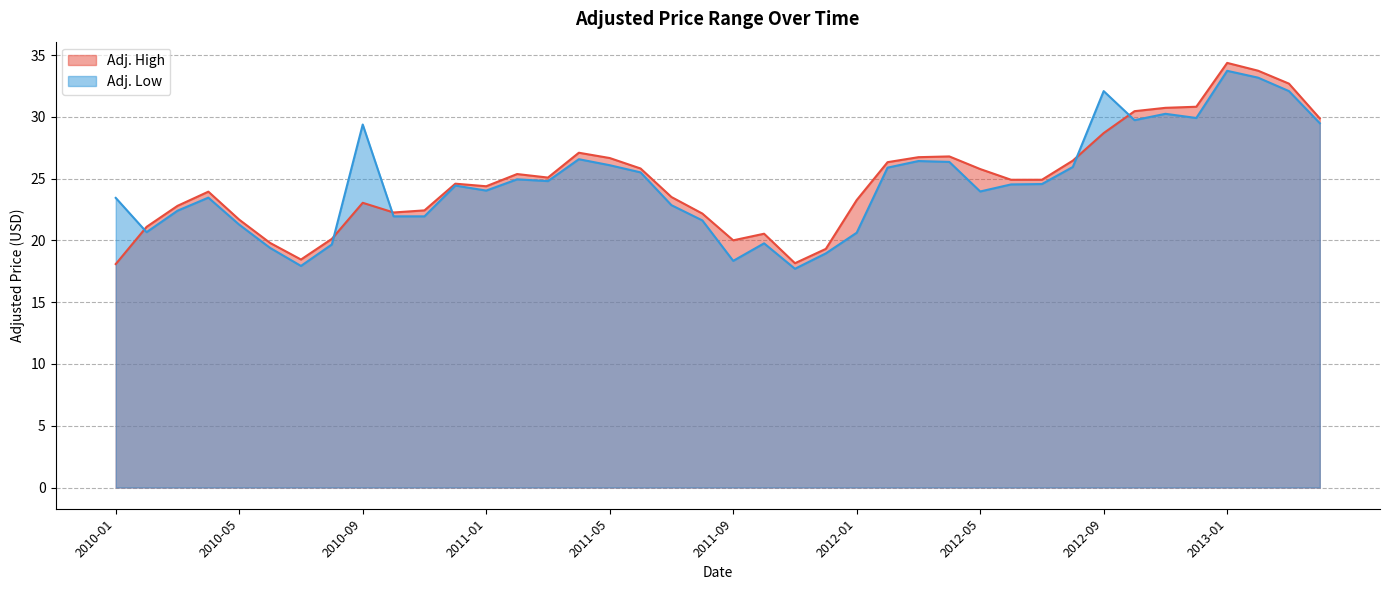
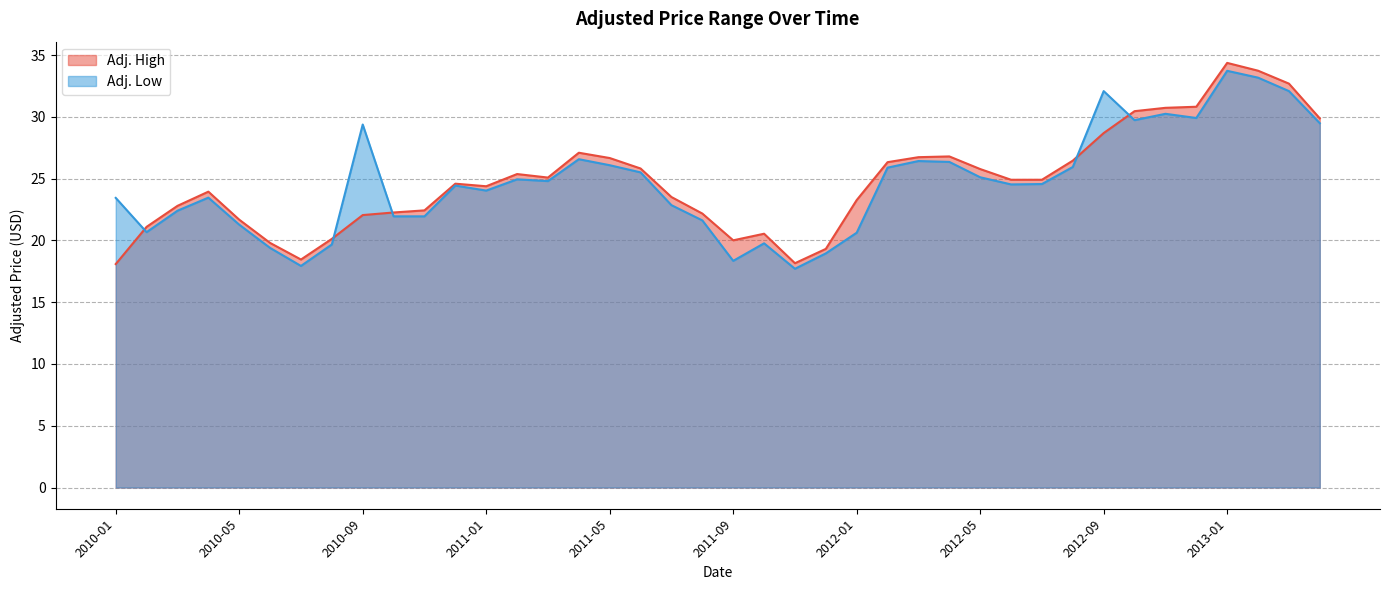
  {
    "Adj. High": {
      "2010-01": 18.1,
      "2010-05": 21.7,
-     "2010-09": 23.1,
+     "2010-09": 22.1,
      "2011-01": 24.4,
      "2011-05": 26.7,
      "2011-09": 20.0,
      "2012-01": 23.3,
      "2012-05": 25.8,
      "2012-09": 28.7,
      "2013-01": 34.4
    },
    "Adj. Low": {
      "2010-01": 23.4,
      "2010-05": 21.3,
      "2010-09": 29.4,
      "2011-01": 24.0,
      "2011-05": 26.1,
      "2011-09": 18.3,
      "2012-01": 20.6,
-     "2012-05": 24.0,
+     "2012-05": 25.1,
      "2012-09": 32.1,
      "2013-01": 33.7
    }
  }
